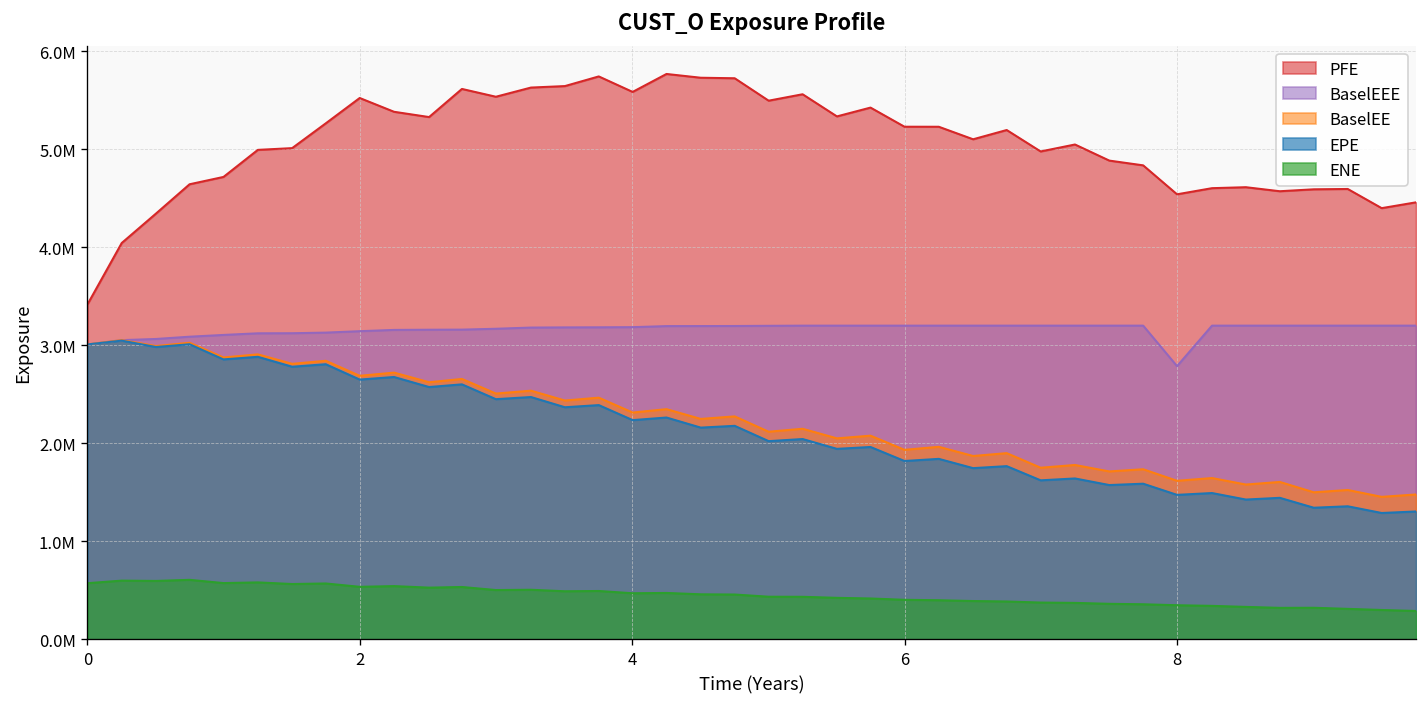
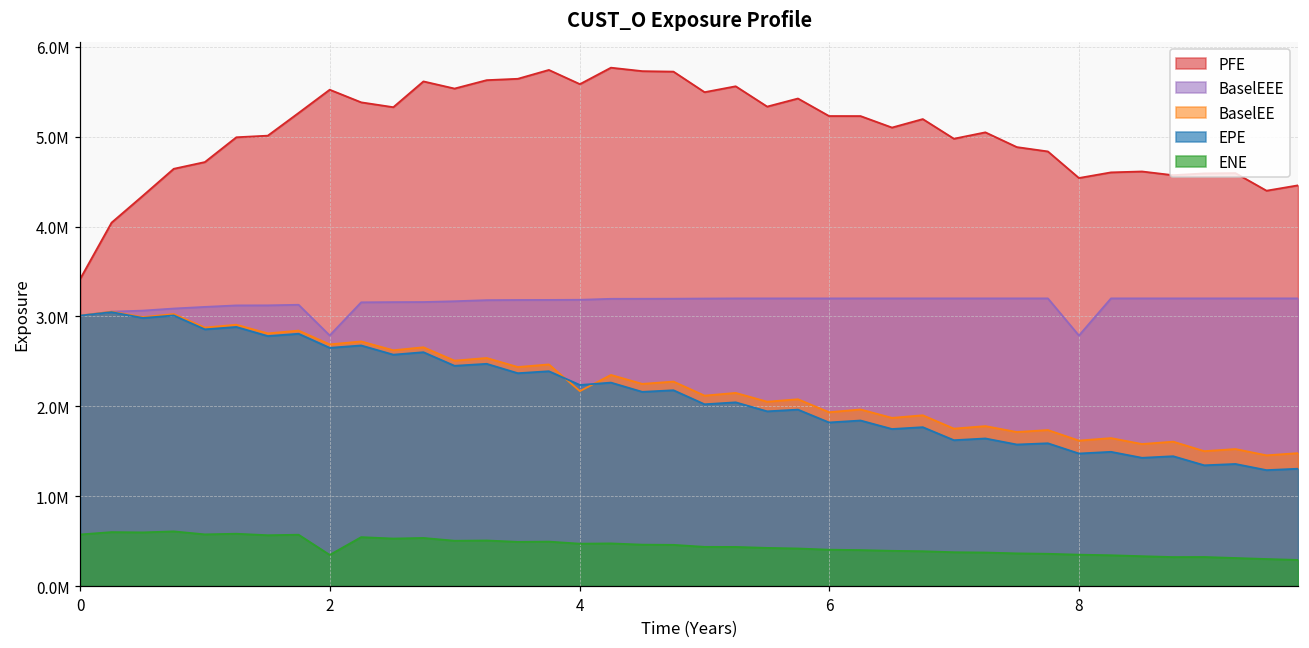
  {
    "PFE": {
      "0": 3400000,
      "2": 5500000,
      "4": 5600000,
      "6": 5200000,
      "8": 4500000
    },
    "BaselEEE": {
-     "2": 3100000,
+     "2": 2800000,
      "4": 3200000,
      "6": 3200000,
      "8": 2800000
    },
    "BaselEE": {
      "2": 2700000,
-     "4": 2300000,
+     "4": 2200000,
      "6": 1900000,
      "8": 1600000
    },
    "EPE": {
      "2": 2700000,
      "4": 2200000,
      "6": 1800000,
      "8": 1500000
    },
    "ENE": {
      "0": 600000,
-     "2": 500000,
+     "2": 300000,
      "4": 500000,
      "6": 400000,
      "8": 300000
    }
  }
